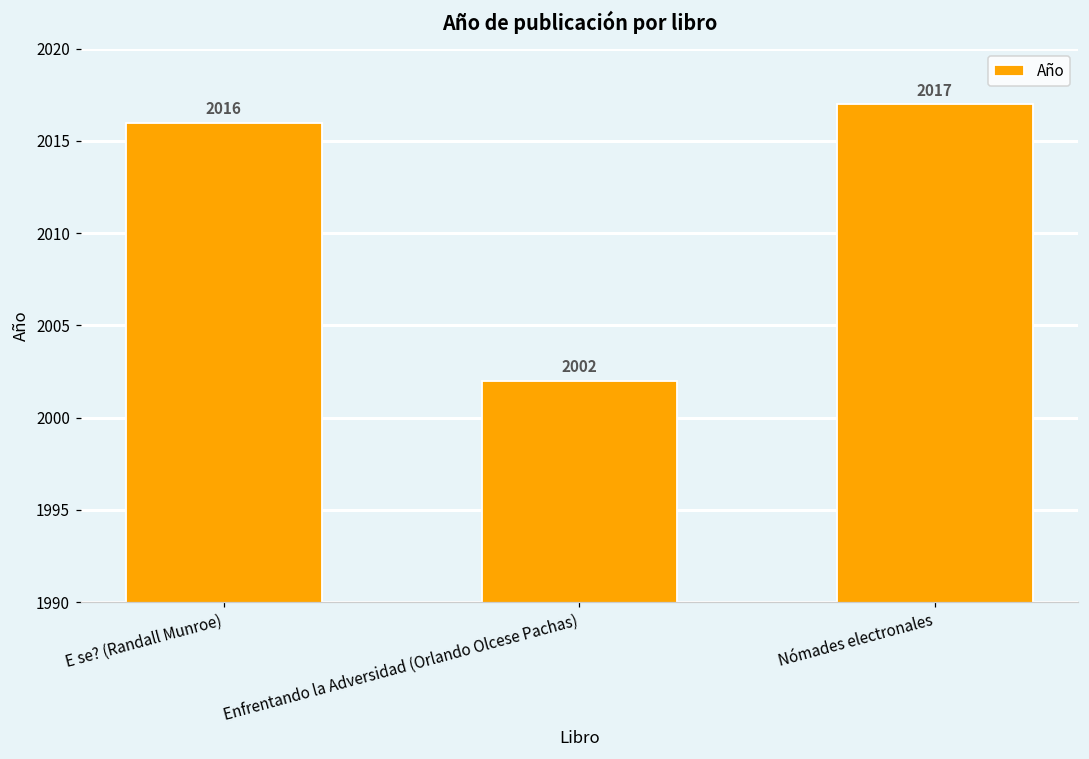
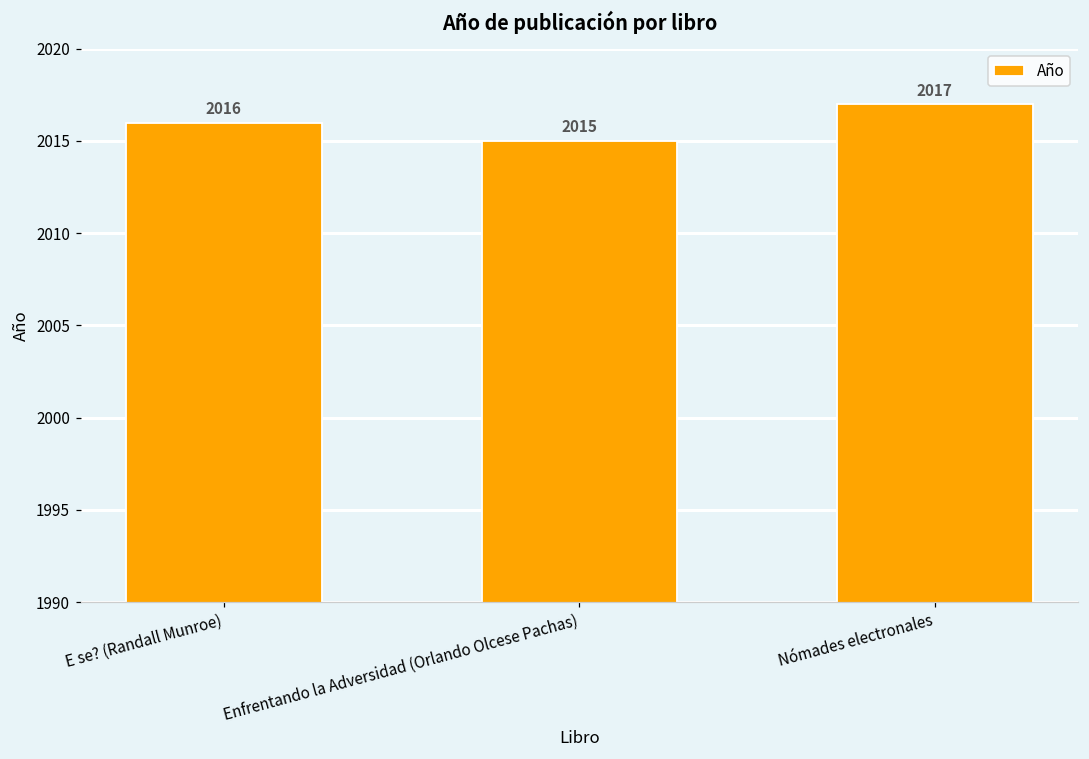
  {
    "E se? (Randall Munroe)": 2016,
-   "Enfrentando la Adversidad (Orlando Olcese Pachas)": 2002,
+   "Enfrentando la Adversidad (Orlando Olcese Pachas)": 2015,
    "Nómades electronales": 2017
  }
